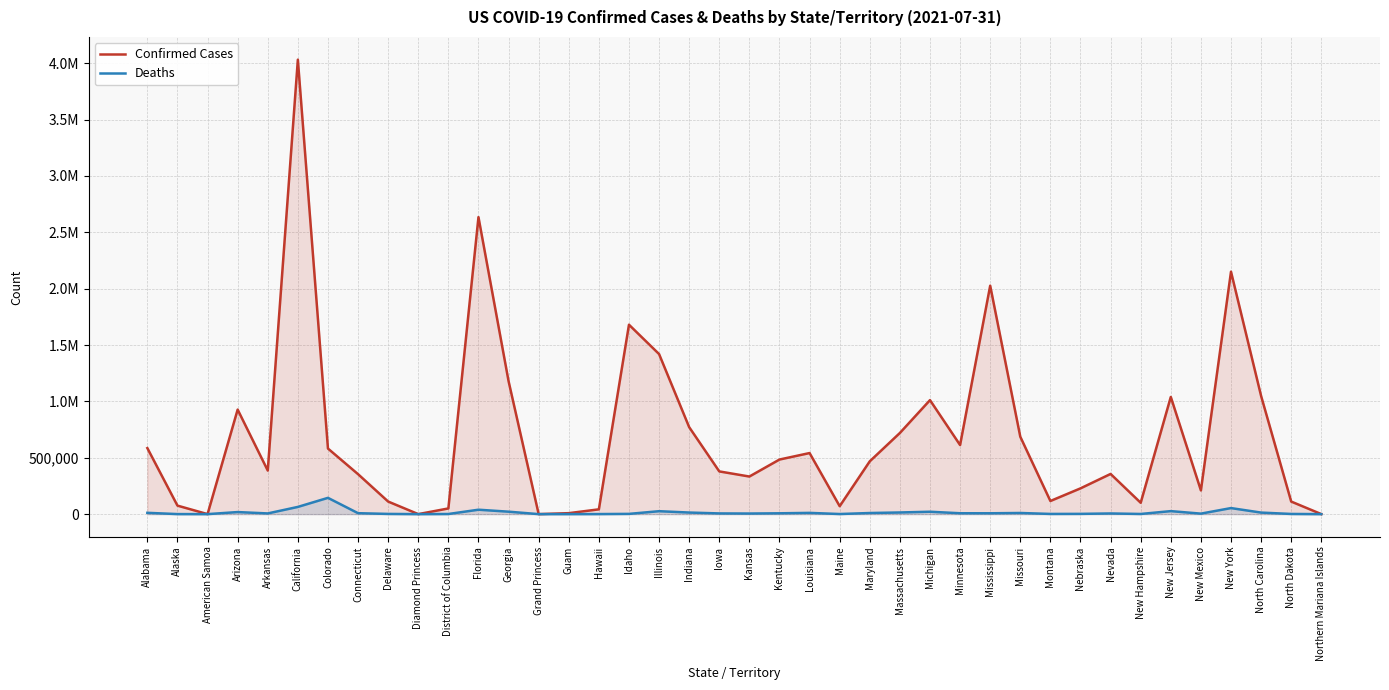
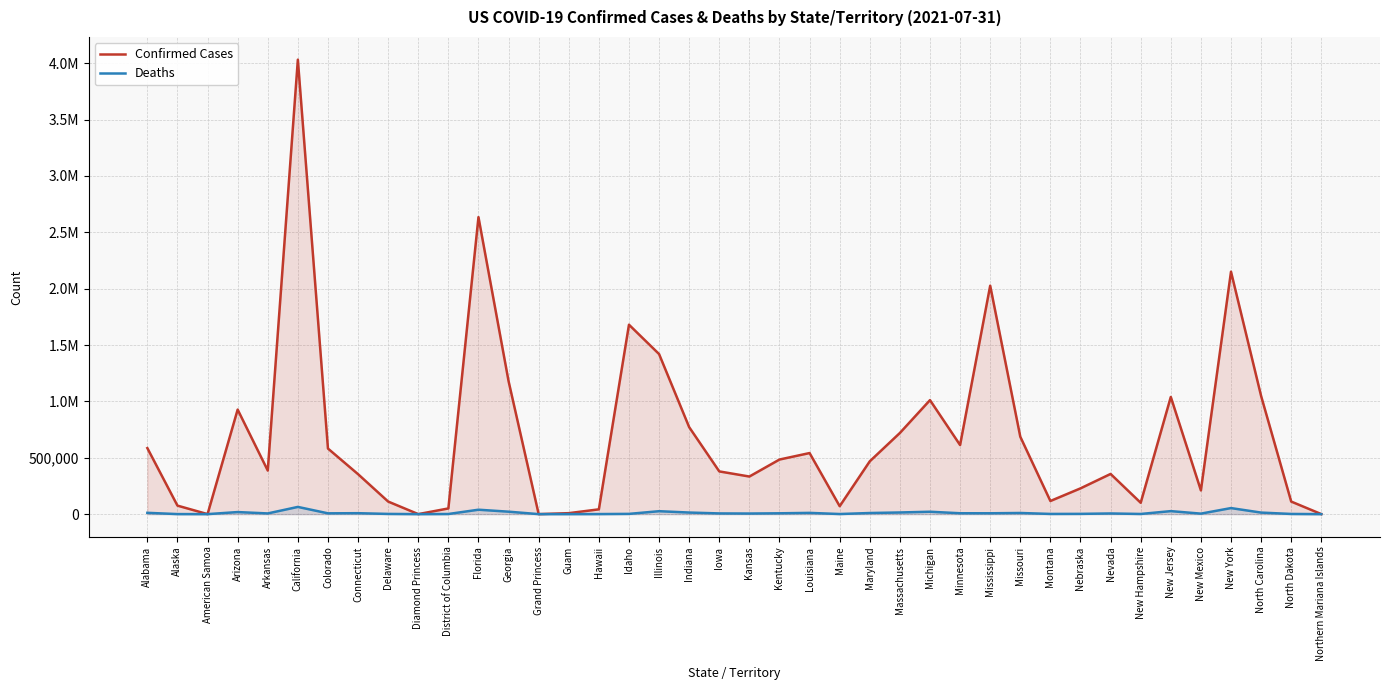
  {
    "Confirmed Cases": {
      "Alabama": "590,000",
      "Alaska": "80,000",
      "Arizona": "930,000",
      "Arkansas": "390,000",
      "California": "4,030,000",
      "Colorado": "580,000",
      "Connecticut": "350,000",
      "Delaware": "110,000",
      "District of Columbia": "50,000",
      "Florida": "2,630,000",
      "Georgia": "1,180,000",
      "Hawaii": "40,000",
      "Idaho": "1,680,000",
      "Illinois": "1,420,000",
      "Indiana": "770,000",
      "Iowa": "380,000",
      "Kansas": "330,000",
      "Kentucky": "480,000",
      "Louisiana": "540,000",
      "Maine": "70,000",
      "Maryland": "470,000",
      "Massachusetts": "720,000",
      "Michigan": "1,010,000",
      "Minnesota": "610,000",
      "Mississippi": "2,030,000",
      "Missouri": "690,000",
      "Montana": "120,000",
      "Nebraska": "230,000",
      "Nevada": "360,000",
      "New Hampshire": "100,000",
      "New Jersey": "1,040,000",
      "New Mexico": "210,000",
      "New York": "2,150,000",
      "North Carolina": "1,050,000",
      "North Dakota": "110,000"
    },
    "Deaths": {
      "Alabama": "10,000",
      "Alaska": "0",
      "Arizona": "20,000",
      "Arkansas": "10,000",
      "California": "60,000",
-     "Colorado": "140,000",
+     "Colorado": "10,000",
      "Connecticut": "10,000",
      "Delaware": "0",
      "District of Columbia": "0",
      "Florida": "40,000",
      "Georgia": "20,000",
      "Hawaii": "0",
      "Idaho": "0",
      "Illinois": "30,000",
      "Indiana": "10,000",
      "Iowa": "10,000",
      "Kansas": "10,000",
      "Kentucky": "10,000",
      "Louisiana": "10,000",
      "Maine": "0",
      "Maryland": "10,000",
      "Massachusetts": "10,000",
      "Michigan": "20,000",
      "Minnesota": "10,000",
      "Mississippi": "10,000",
      "Missouri": "10,000",
      "Montana": "0",
      "Nebraska": "0",
      "Nevada": "10,000",
      "New Hampshire": "0",
      "New Jersey": "30,000",
      "New Mexico": "0",
      "New York": "50,000",
      "North Carolina": "10,000",
      "North Dakota": "0"
    }
  }
